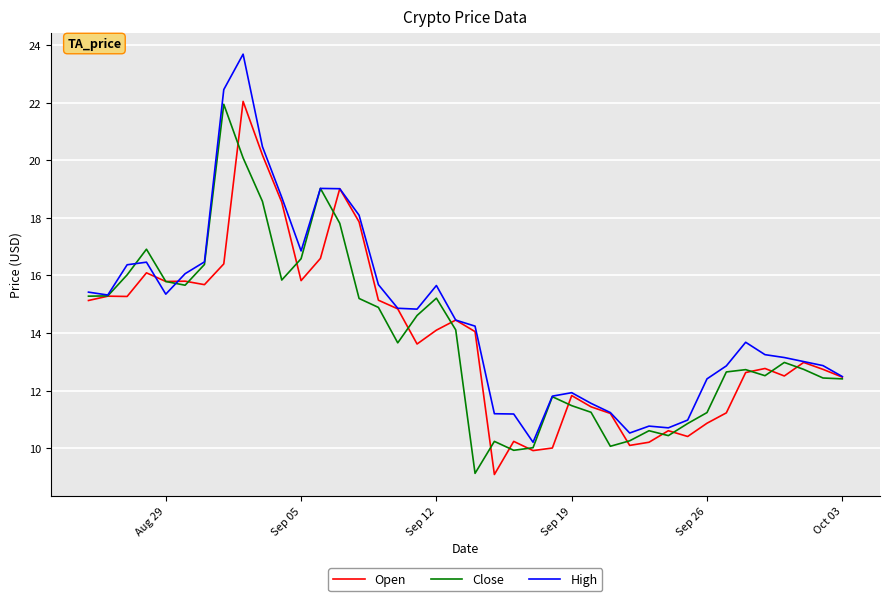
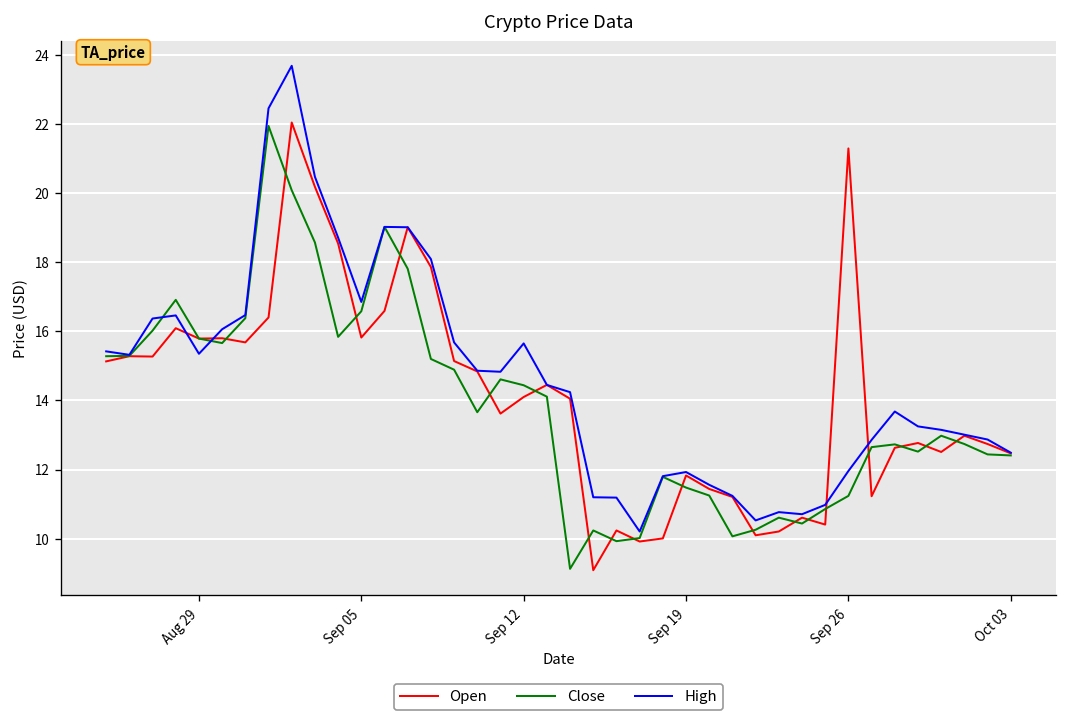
  {
    "Open": {
      "Sep 05": 15.8,
      "Sep 12": 14.1,
      "Sep 19": 11.8,
-     "Sep 26": 10.9
+     "Sep 26": 21.3
    },
    "Close": {
      "Sep 05": 16.6,
-     "Sep 12": 15.2,
+     "Sep 12": 14.4,
      "Sep 19": 11.5,
      "Sep 26": 11.2
    },
    "High": {
      "Aug 29": 15.4,
      "Sep 05": 16.9,
      "Sep 12": 15.7,
      "Sep 19": 11.9,
-     "Sep 26": 12.4
+     "Sep 26": 12.0
    }
  }
